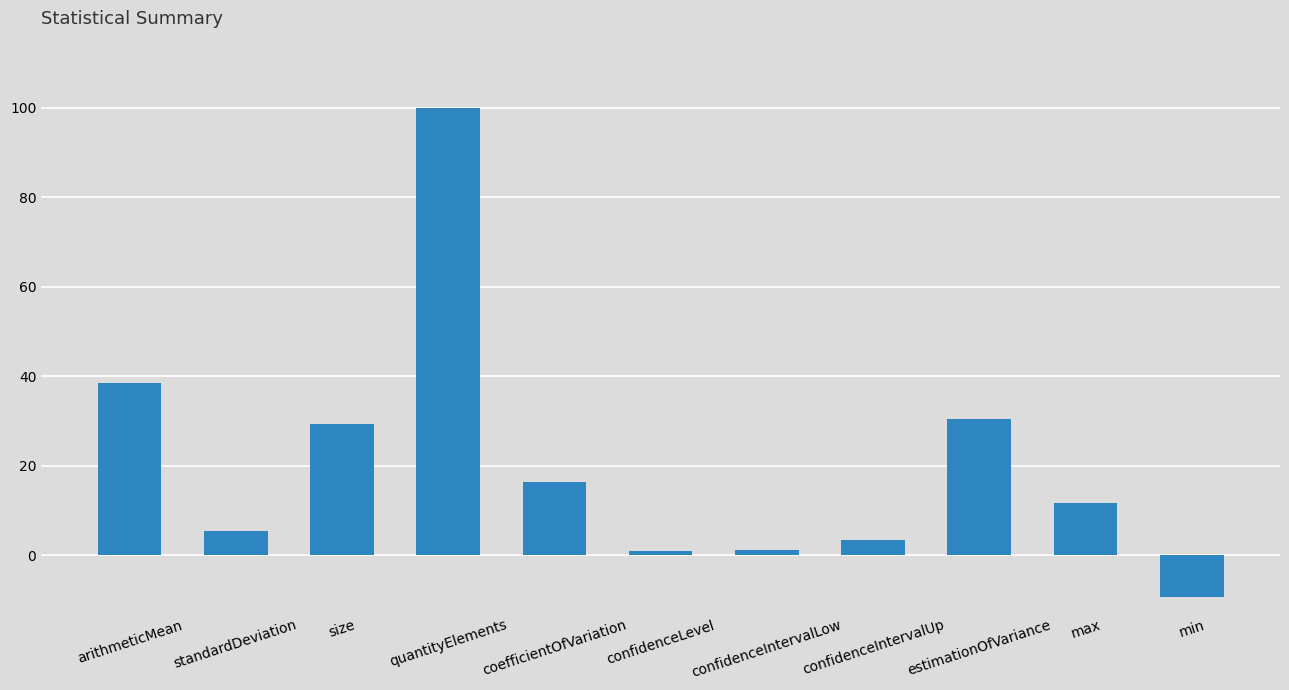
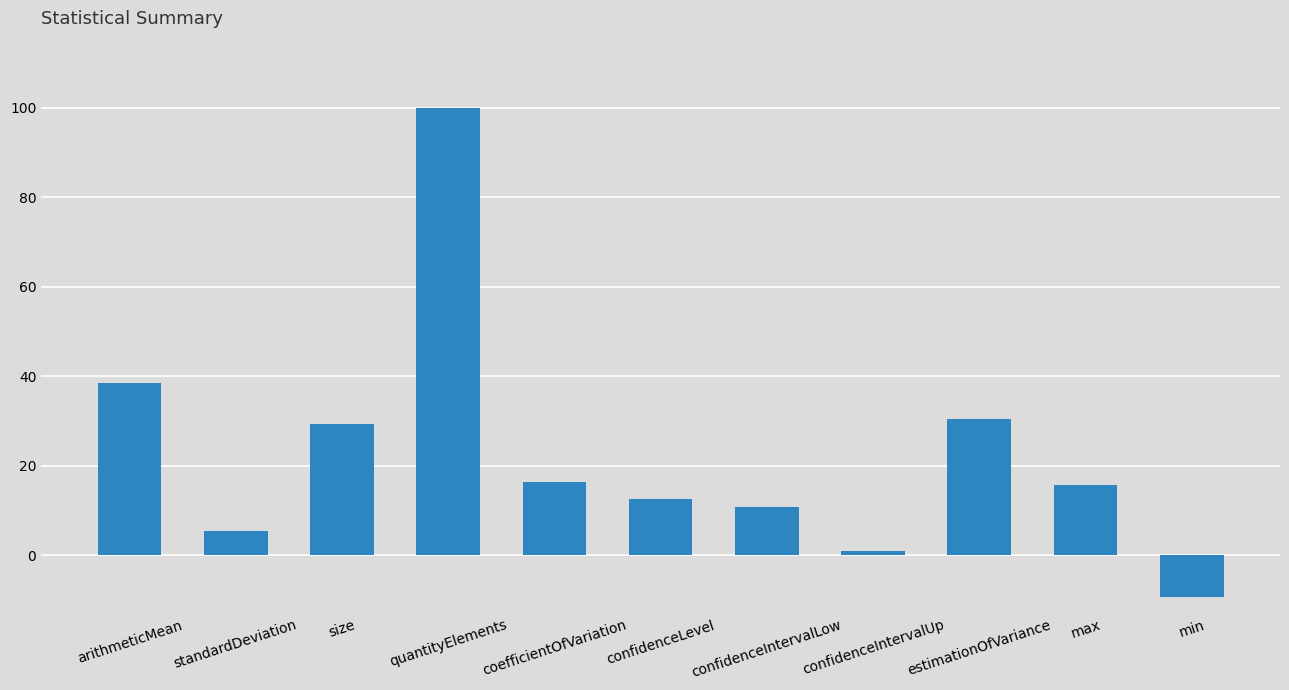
  {
    "arithmeticMean": 39,
    "standardDeviation": 6,
    "size": 29,
    "quantityElements": 100,
    "coefficientOfVariation": 16,
-   "confidenceLevel": 1,
-   "confidenceIntervalLow": 1,
-   "confidenceIntervalUp": 3,
+   "confidenceLevel": 13,
+   "confidenceIntervalLow": 11,
+   "confidenceIntervalUp": 1,
    "estimationOfVariance": 30,
-   "max": 12,
+   "max": 16,
    "min": -9
  }
